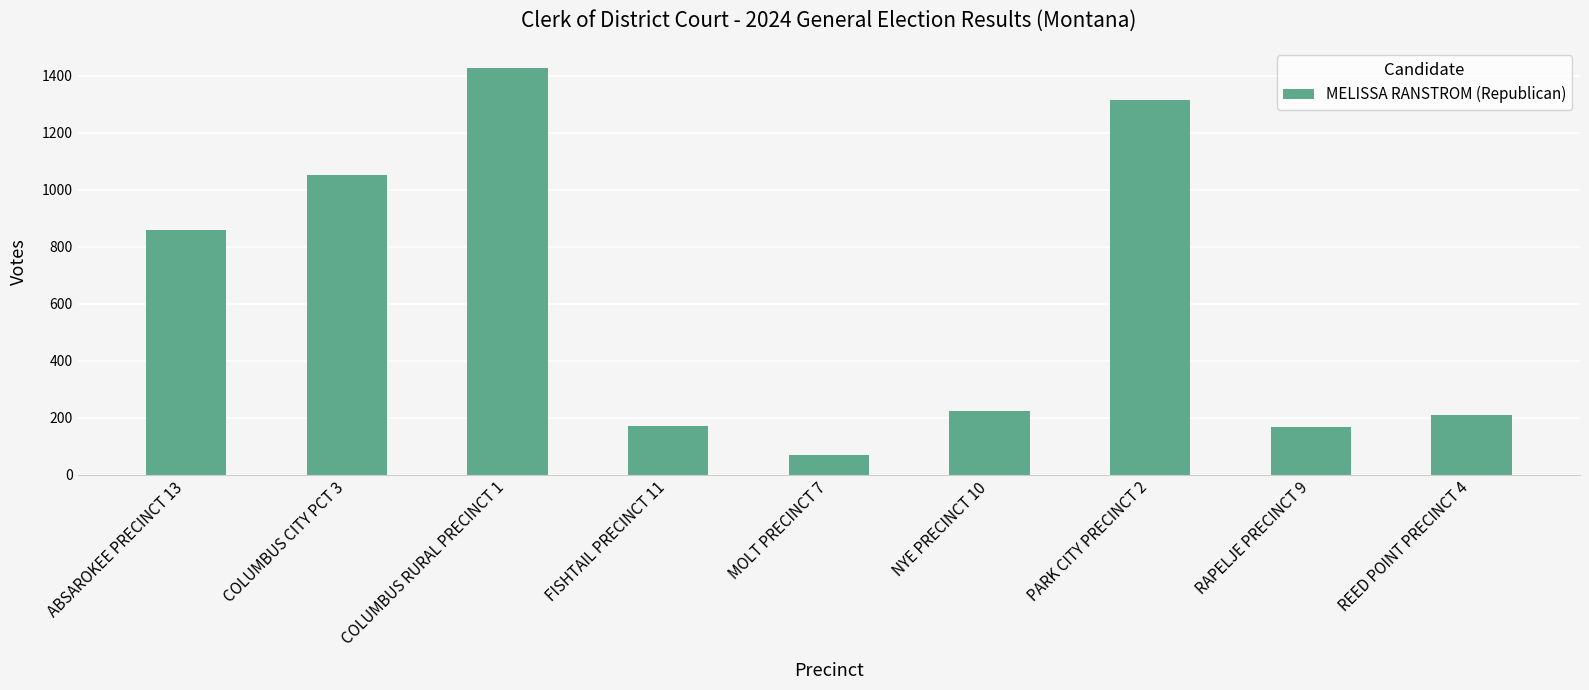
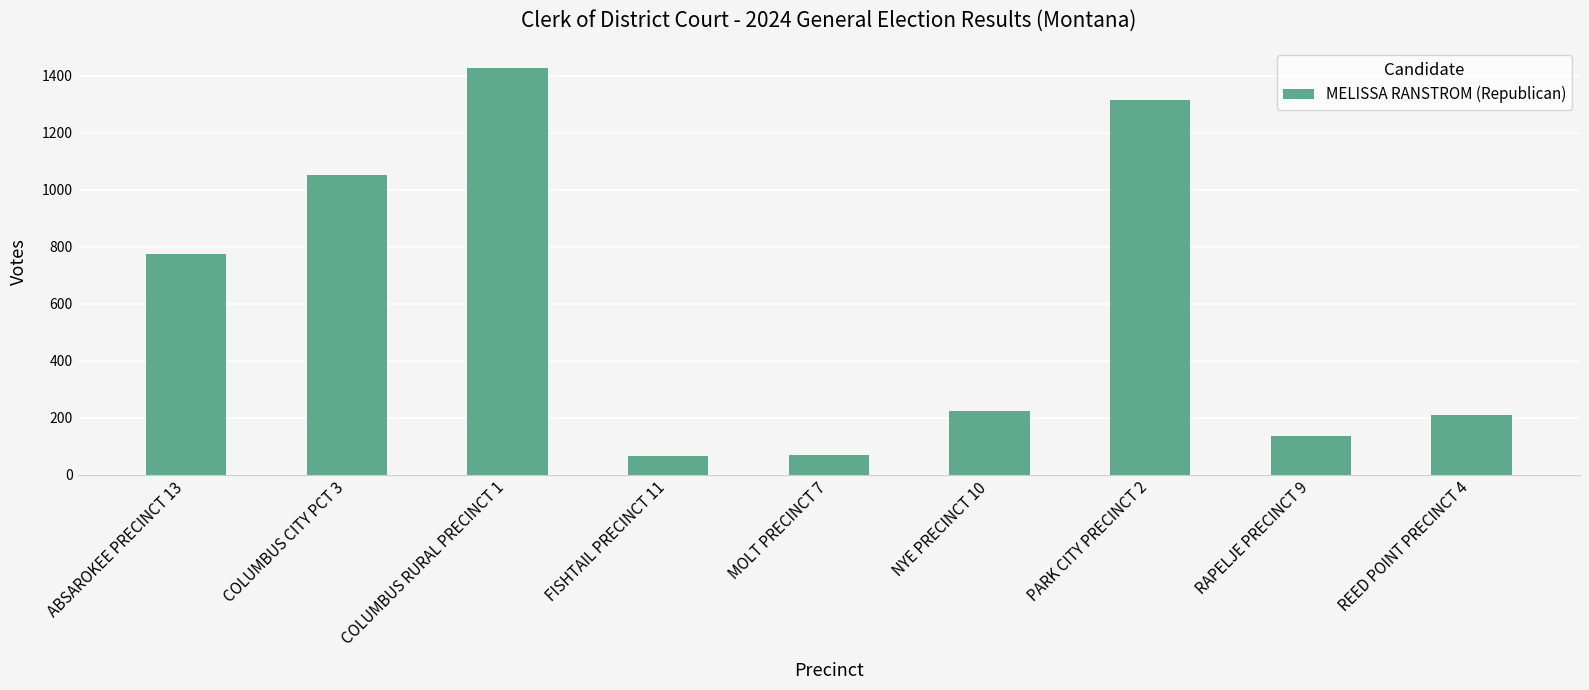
  {
-   "ABSAROKEE PRECINCT 13": 860,
+   "ABSAROKEE PRECINCT 13": 770,
    "COLUMBUS CITY PCT 3": 1050,
    "COLUMBUS RURAL PRECINCT 1": 1430,
-   "FISHTAIL PRECINCT 11": 170,
+   "FISHTAIL PRECINCT 11": 70,
    "MOLT PRECINCT 7": 70,
    "NYE PRECINCT 10": 220,
    "PARK CITY PRECINCT 2": 1310,
-   "RAPELJE PRECINCT 9": 170,
+   "RAPELJE PRECINCT 9": 140,
    "REED POINT PRECINCT 4": 210
  }
